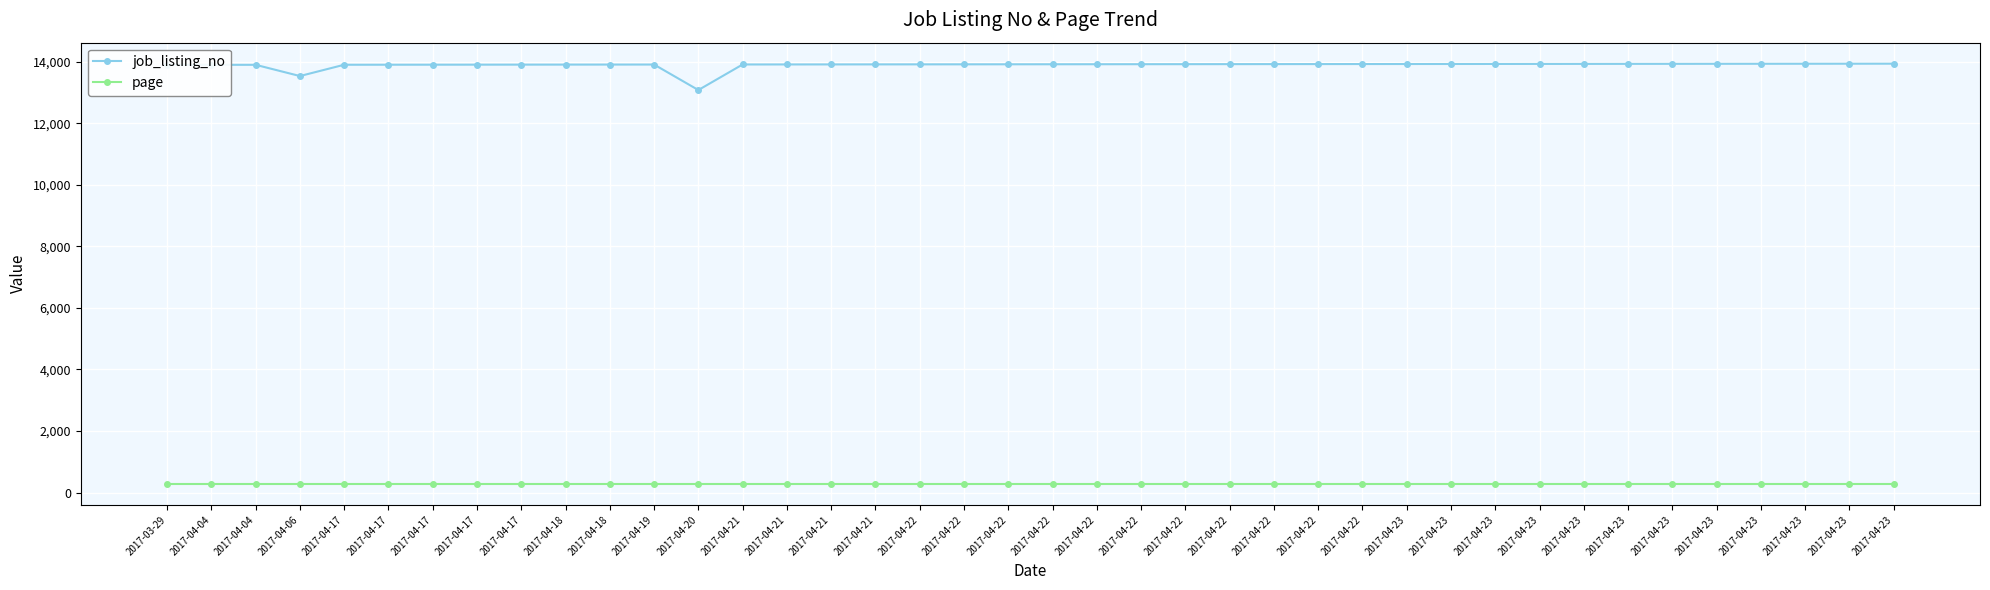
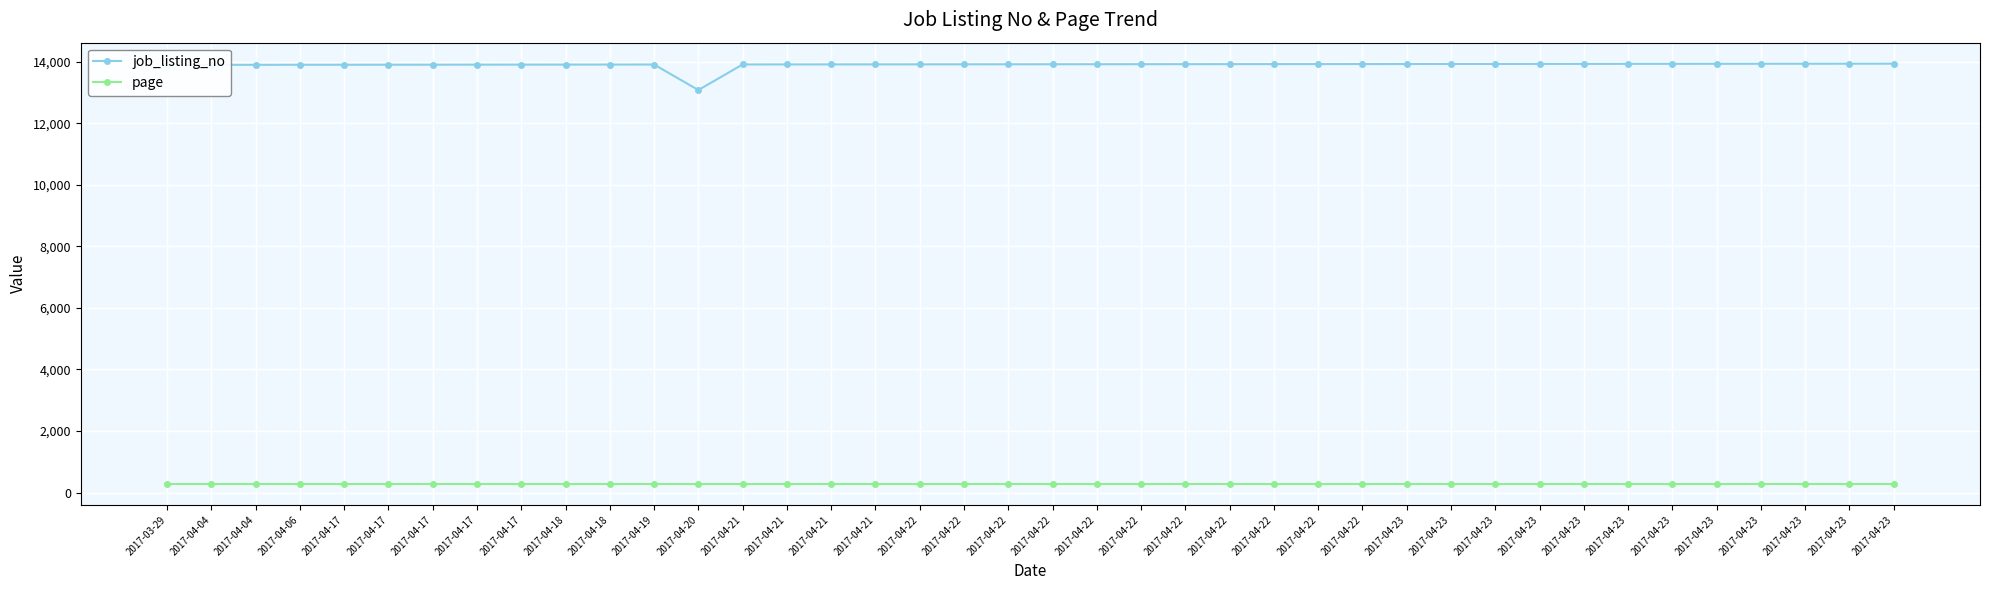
  {
    "job_listing_no": {
-     "2017-04-06": "13,500",
+     "2017-04-06": "13,900",
      "2017-04-19": "13,900",
      "2017-04-20": "13,100"
    },
    "page": {
      "2017-03-29": "300",
      "2017-04-06": "300",
      "2017-04-19": "300",
      "2017-04-20": "300"
    }
  }
